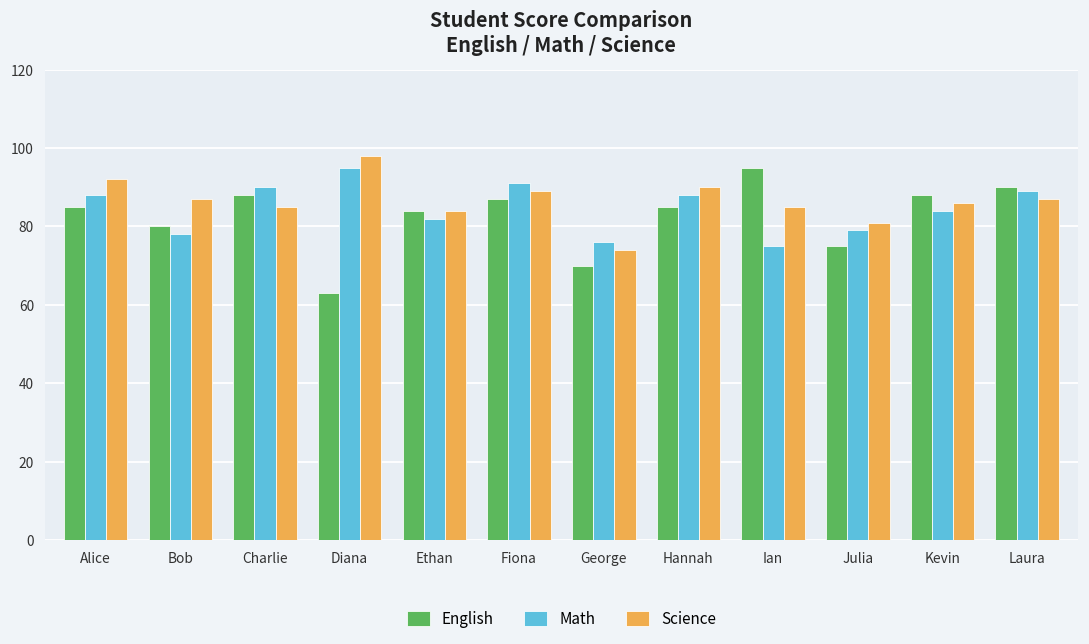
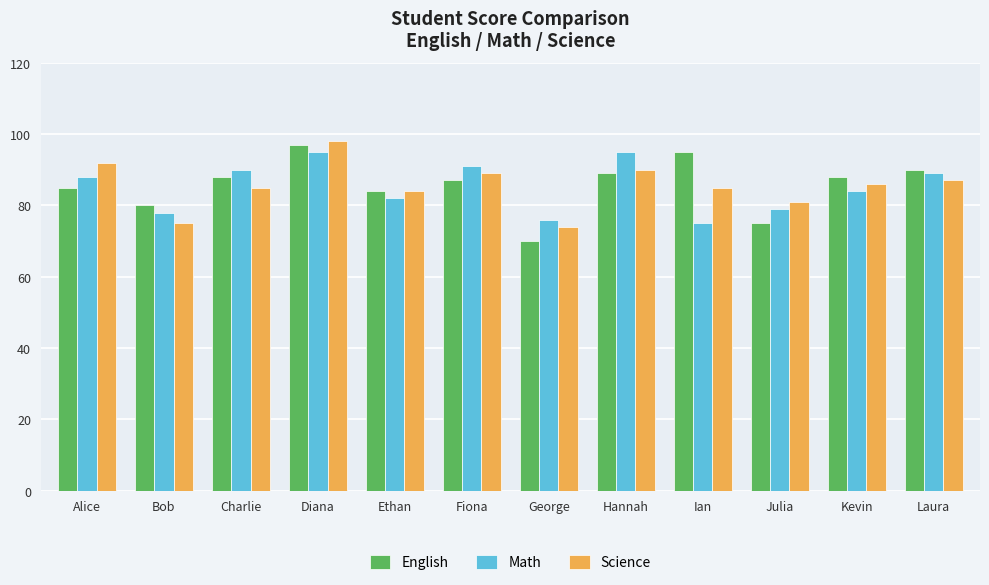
  {
    "English": {
      "Alice": 85,
      "Bob": 80,
      "Charlie": 88,
-     "Diana": 63,
+     "Diana": 97,
      "Ethan": 84,
      "Fiona": 87,
      "George": 70,
-     "Hannah": 85,
+     "Hannah": 89,
      "Ian": 95,
      "Julia": 75,
      "Kevin": 88,
      "Laura": 90
    },
    "Math": {
      "Alice": 88,
      "Bob": 78,
      "Charlie": 90,
      "Diana": 95,
      "Ethan": 82,
      "Fiona": 91,
      "George": 76,
-     "Hannah": 88,
+     "Hannah": 95,
      "Ian": 75,
      "Julia": 79,
      "Kevin": 84,
      "Laura": 89
    },
    "Science": {
      "Alice": 92,
-     "Bob": 87,
+     "Bob": 75,
      "Charlie": 85,
      "Diana": 98,
      "Ethan": 84,
      "Fiona": 89,
      "George": 74,
      "Hannah": 90,
      "Ian": 85,
      "Julia": 81,
      "Kevin": 86,
      "Laura": 87
    }
  }
